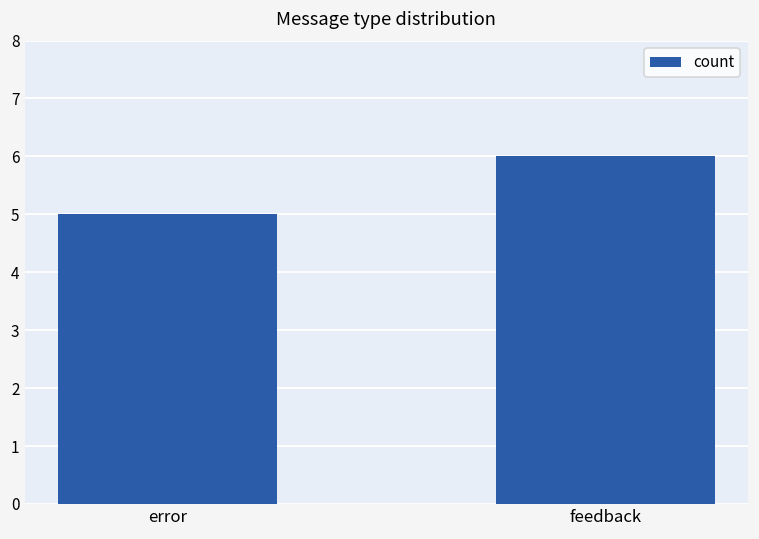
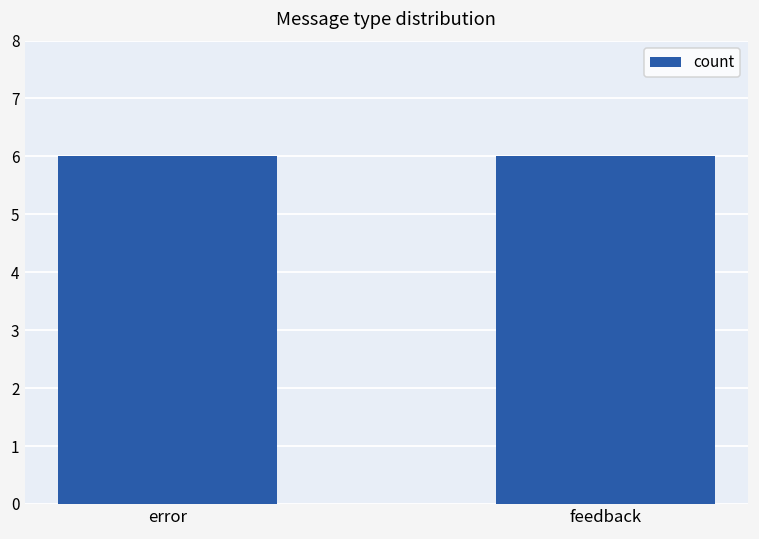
  {
-   "error": 5,
+   "error": 6,
    "feedback": 6
  }
